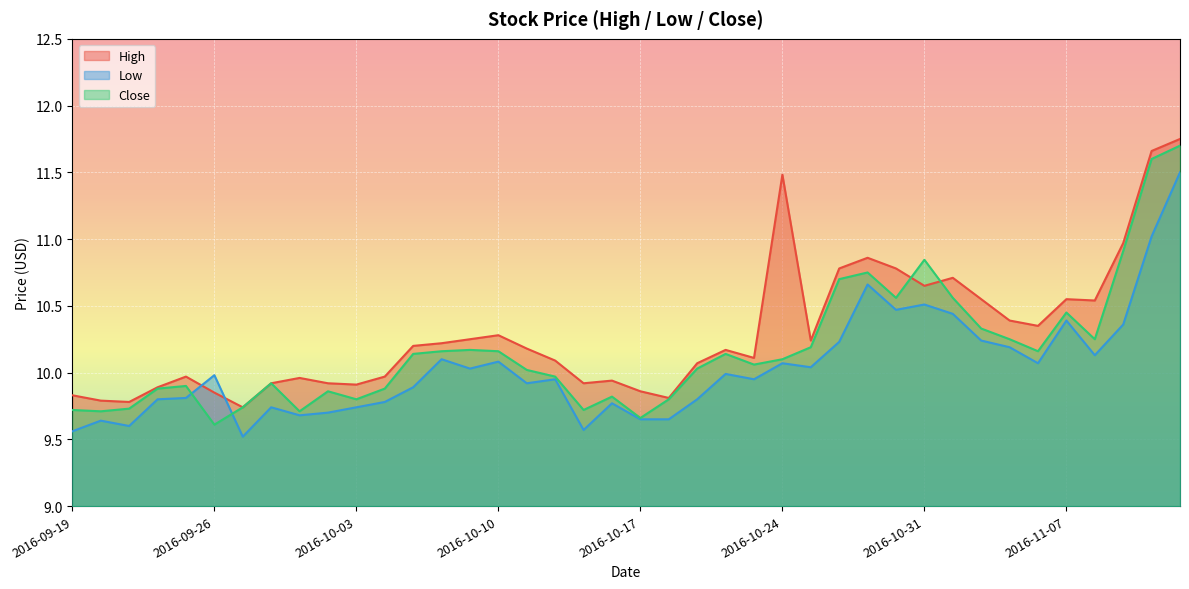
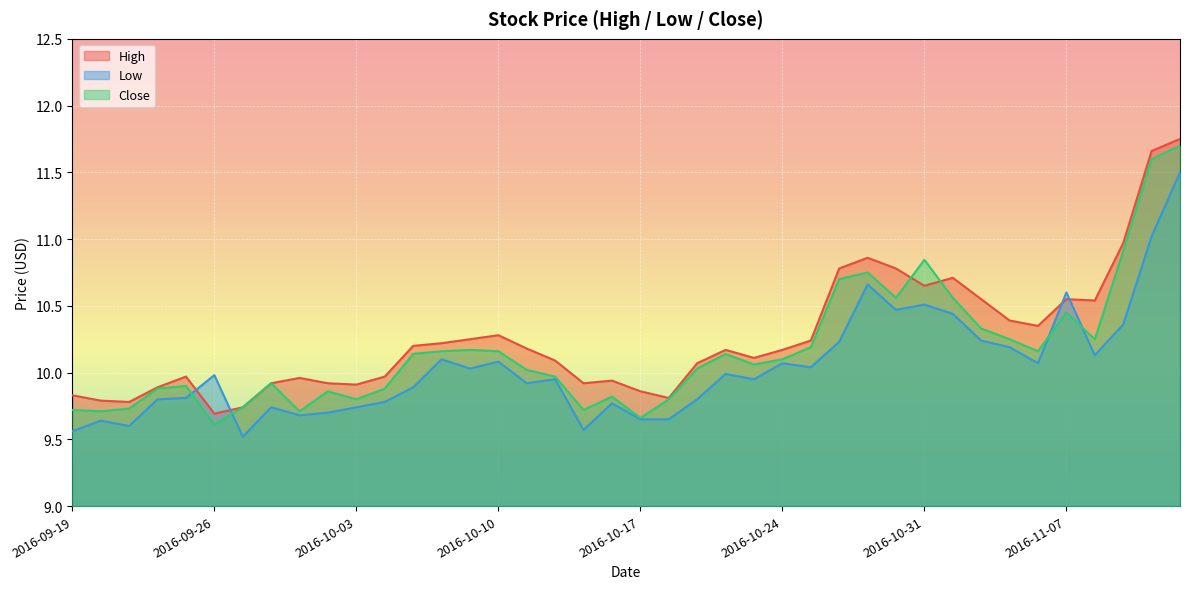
  {
    "High": {
      "2016-09-19": 9.83,
-     "2016-09-26": 9.85,
+     "2016-09-26": 9.69,
      "2016-10-03": 9.91,
      "2016-10-10": 10.28,
      "2016-10-17": 9.86,
-     "2016-10-24": 11.48,
+     "2016-10-24": 10.17,
      "2016-10-31": 10.65,
      "2016-11-07": 10.55
    },
    "Low": {
      "2016-09-19": 9.56,
      "2016-09-26": 9.98,
      "2016-10-03": 9.74,
      "2016-10-10": 10.08,
      "2016-10-24": 10.07,
      "2016-10-31": 10.51,
-     "2016-11-07": 10.39
+     "2016-11-07": 10.60
    },
    "Close": {
      "2016-09-19": 9.72,
      "2016-09-26": 9.61,
      "2016-10-03": 9.80,
      "2016-10-10": 10.16,
      "2016-10-24": 10.10,
      "2016-10-31": 10.85,
      "2016-11-07": 10.45
    }
  }
